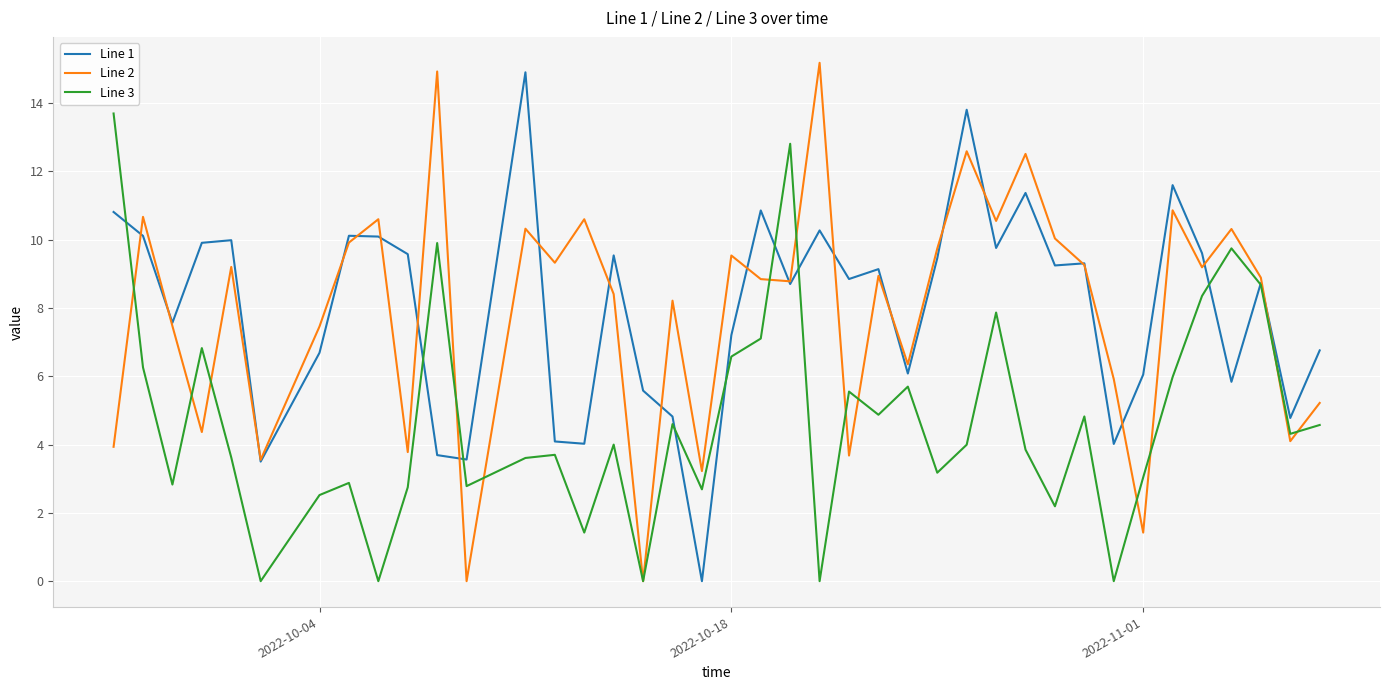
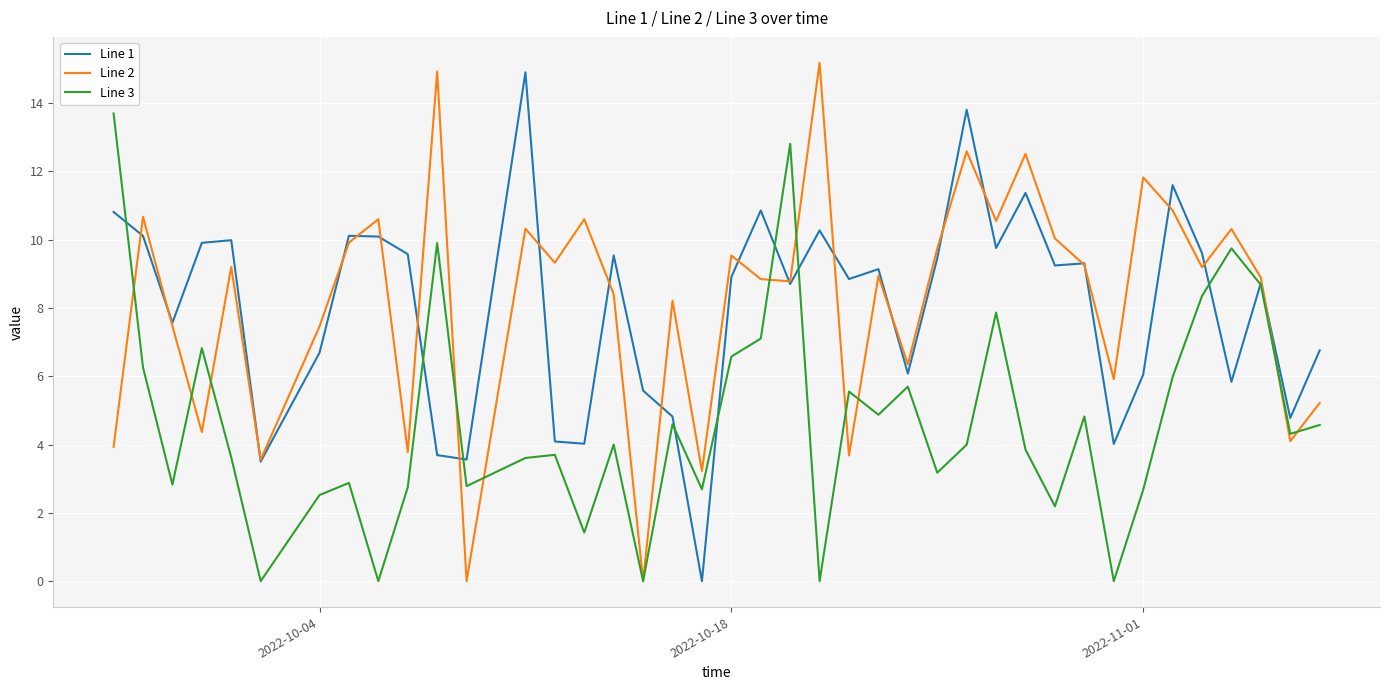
  {
    "Line 1": {
      "2022-10-04": 6.7,
-     "2022-10-18": 7.2,
+     "2022-10-18": 8.9,
      "2022-11-01": 6.0
    },
    "Line 2": {
      "2022-10-04": 7.5,
      "2022-10-18": 9.5,
-     "2022-11-01": 1.4
+     "2022-11-01": 11.8
    },
    "Line 3": {
      "2022-10-04": 2.5,
      "2022-10-18": 6.6,
-     "2022-11-01": 3.0
+     "2022-11-01": 2.7
    }
  }
